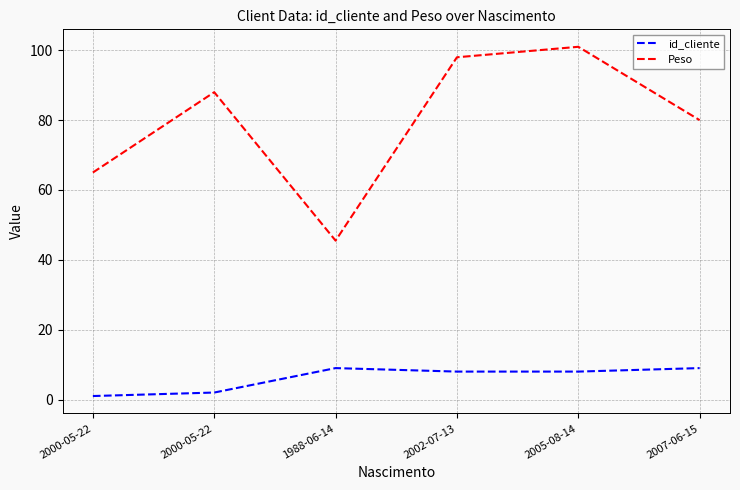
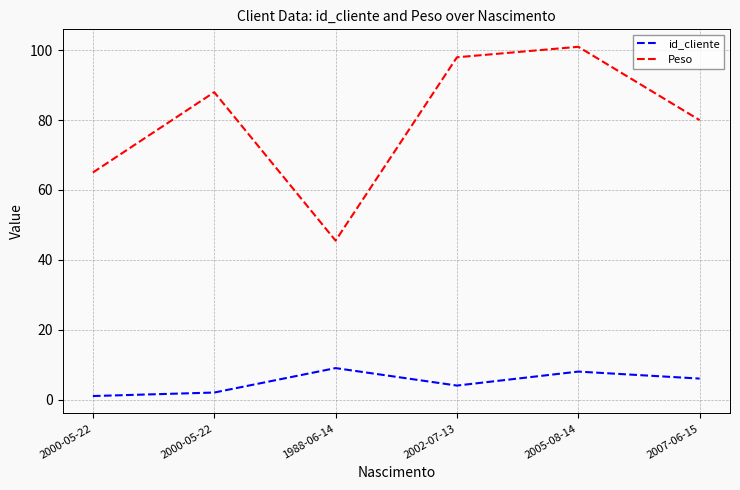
  {
    "id_cliente": {
      "1988-06-14": 9,
-     "2002-07-13": 8,
+     "2002-07-13": 4,
      "2005-08-14": 8,
-     "2007-06-15": 9
+     "2007-06-15": 6
    },
    "Peso": {
      "1988-06-14": 46,
      "2002-07-13": 98,
      "2005-08-14": 101,
      "2007-06-15": 80
    }
  }
